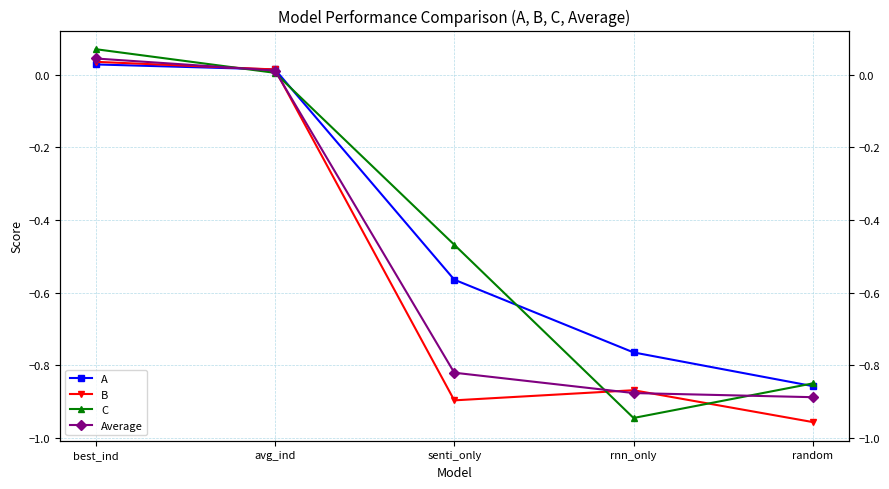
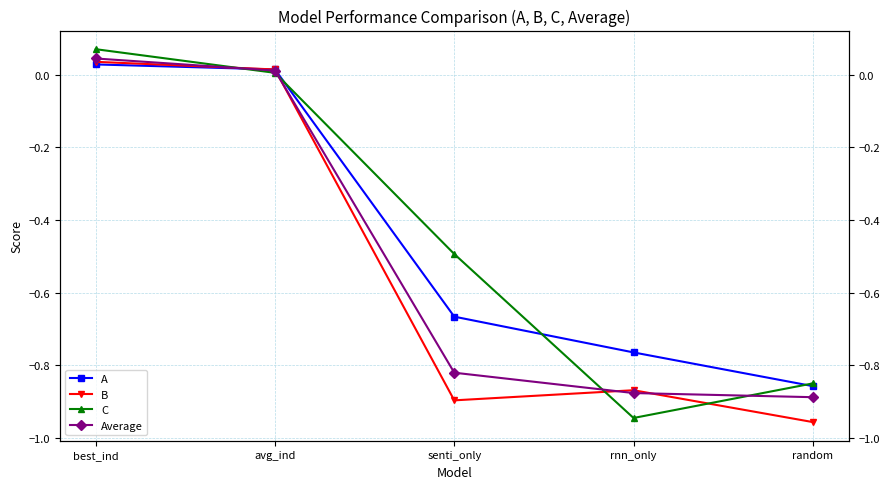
  {
    "A": {
      "best_ind": 0.03,
-     "senti_only": -0.56,
+     "senti_only": -0.67,
      "rnn_only": -0.77,
      "random": -0.86
    },
    "B": {
      "best_ind": 0.04,
      "senti_only": -0.90,
      "rnn_only": -0.87,
      "random": -0.96
    },
    "C": {
      "best_ind": 0.07,
-     "senti_only": -0.47,
+     "senti_only": -0.49,
      "rnn_only": -0.95,
      "random": -0.85
    },
    "Average": {
      "best_ind": 0.05,
      "senti_only": -0.82,
      "rnn_only": -0.88,
      "random": -0.89
    }
  }
